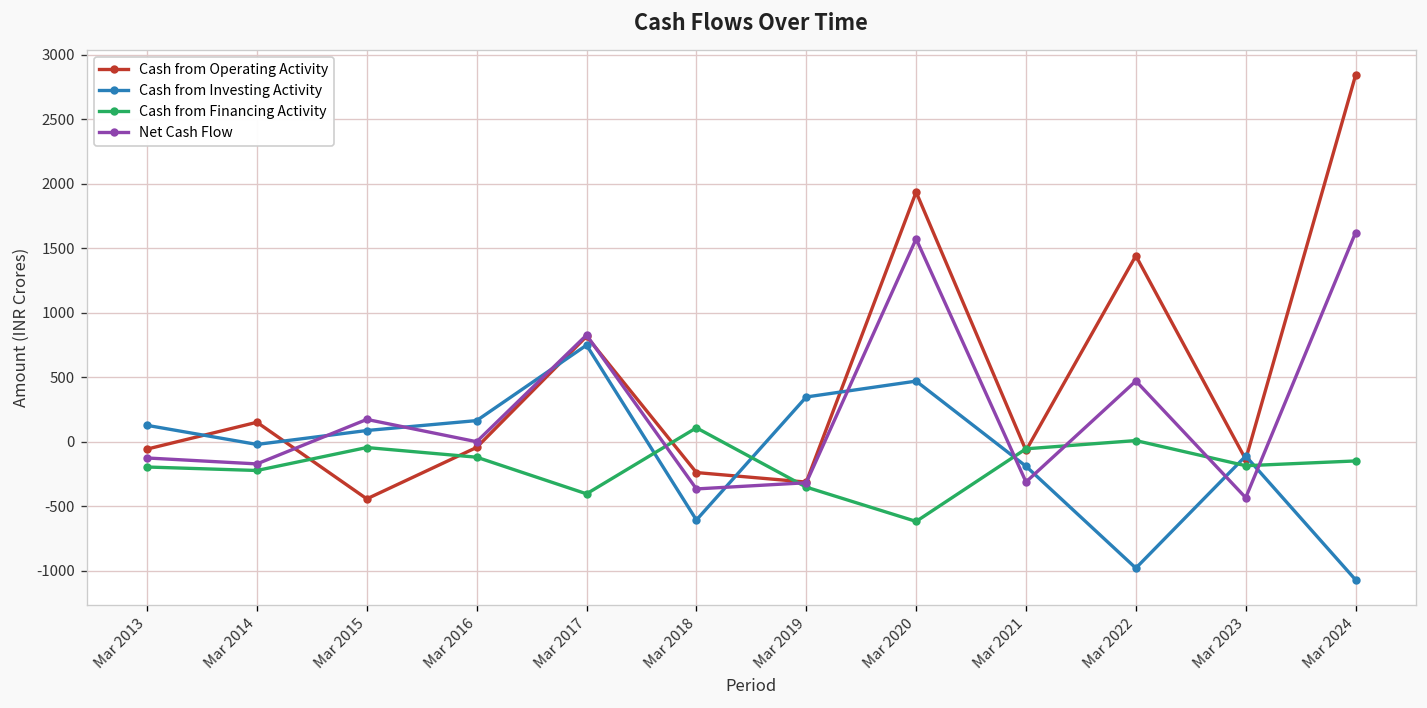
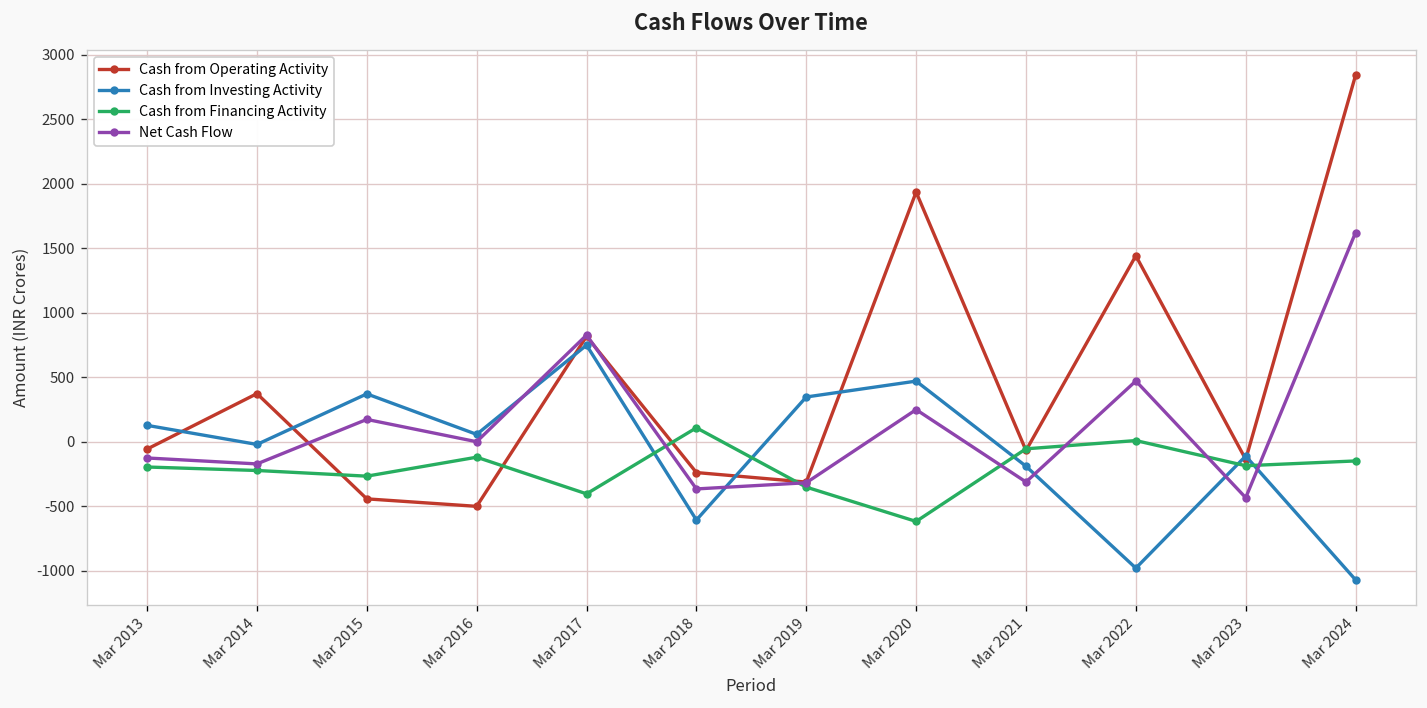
  {
    "Cash from Operating Activity": {
      "Mar 2013": -60,
-     "Mar 2014": 150,
+     "Mar 2014": 370,
      "Mar 2015": -440,
-     "Mar 2016": -40,
+     "Mar 2016": -500,
      "Mar 2018": -240,
      "Mar 2020": 1940,
      "Mar 2022": 1440,
      "Mar 2023": -140,
      "Mar 2024": 2840
    },
    "Cash from Investing Activity": {
      "Mar 2013": 130,
      "Mar 2014": -20,
-     "Mar 2015": 90,
-     "Mar 2016": 160,
+     "Mar 2015": 370,
+     "Mar 2016": 60,
      "Mar 2017": 750,
      "Mar 2018": -610,
      "Mar 2019": 350,
      "Mar 2020": 470,
      "Mar 2021": -190,
      "Mar 2022": -980,
      "Mar 2023": -110,
      "Mar 2024": -1070
    },
    "Cash from Financing Activity": {
      "Mar 2013": -200,
      "Mar 2014": -220,
-     "Mar 2015": -50,
+     "Mar 2015": -270,
      "Mar 2016": -120,
      "Mar 2017": -400,
      "Mar 2018": 110,
      "Mar 2019": -350,
      "Mar 2020": -620,
      "Mar 2022": 10,
      "Mar 2023": -190,
      "Mar 2024": -150
    },
    "Net Cash Flow": {
      "Mar 2013": -130,
      "Mar 2014": -170,
      "Mar 2015": 170,
      "Mar 2016": 0,
      "Mar 2018": -370,
-     "Mar 2020": 1570,
+     "Mar 2020": 250,
      "Mar 2021": -310,
      "Mar 2022": 470,
      "Mar 2023": -430,
      "Mar 2024": 1620
    }
  }
